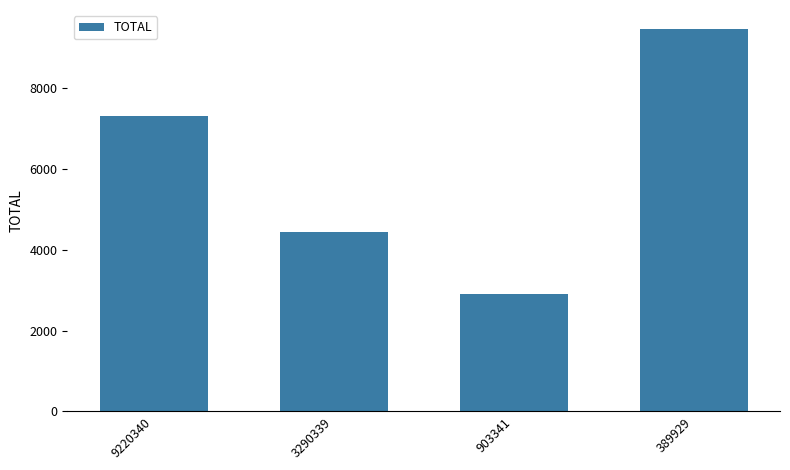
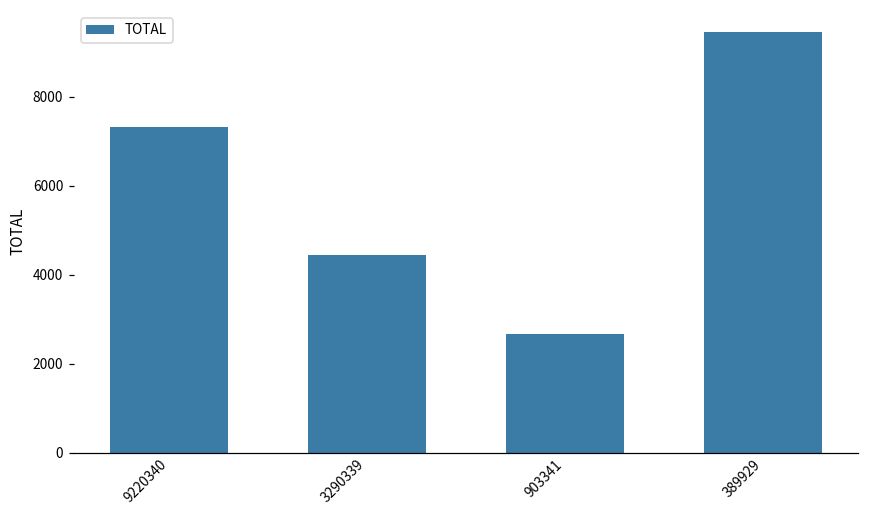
  {
    "9220340": 7300,
    "3290339": 4400,
-   "903341": 2900,
+   "903341": 2700,
    "389929": 9500
  }
